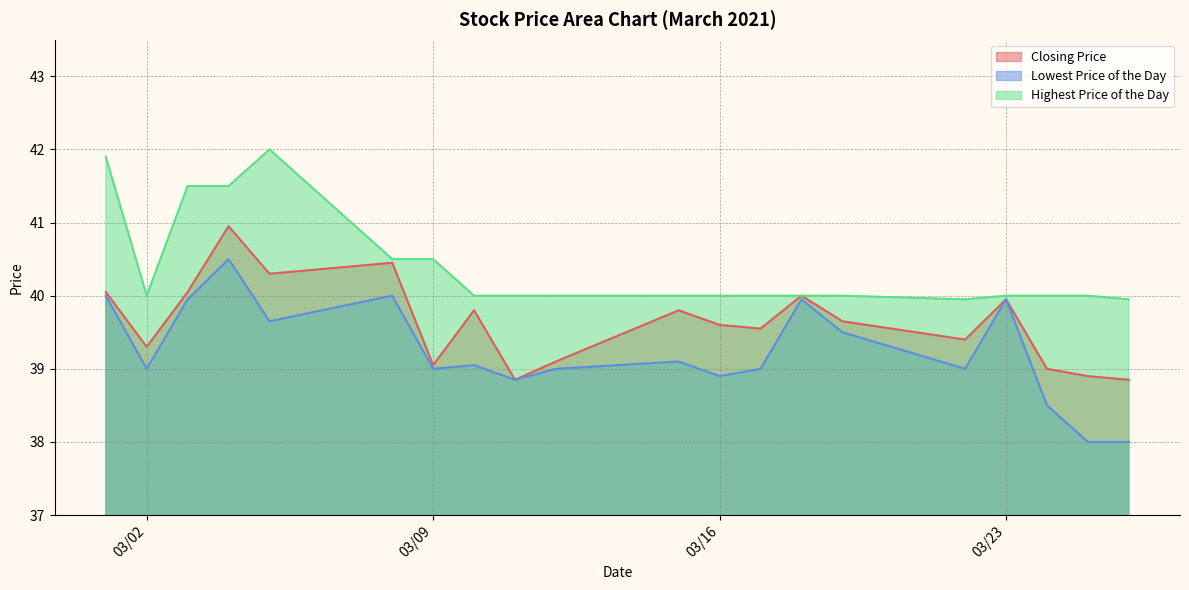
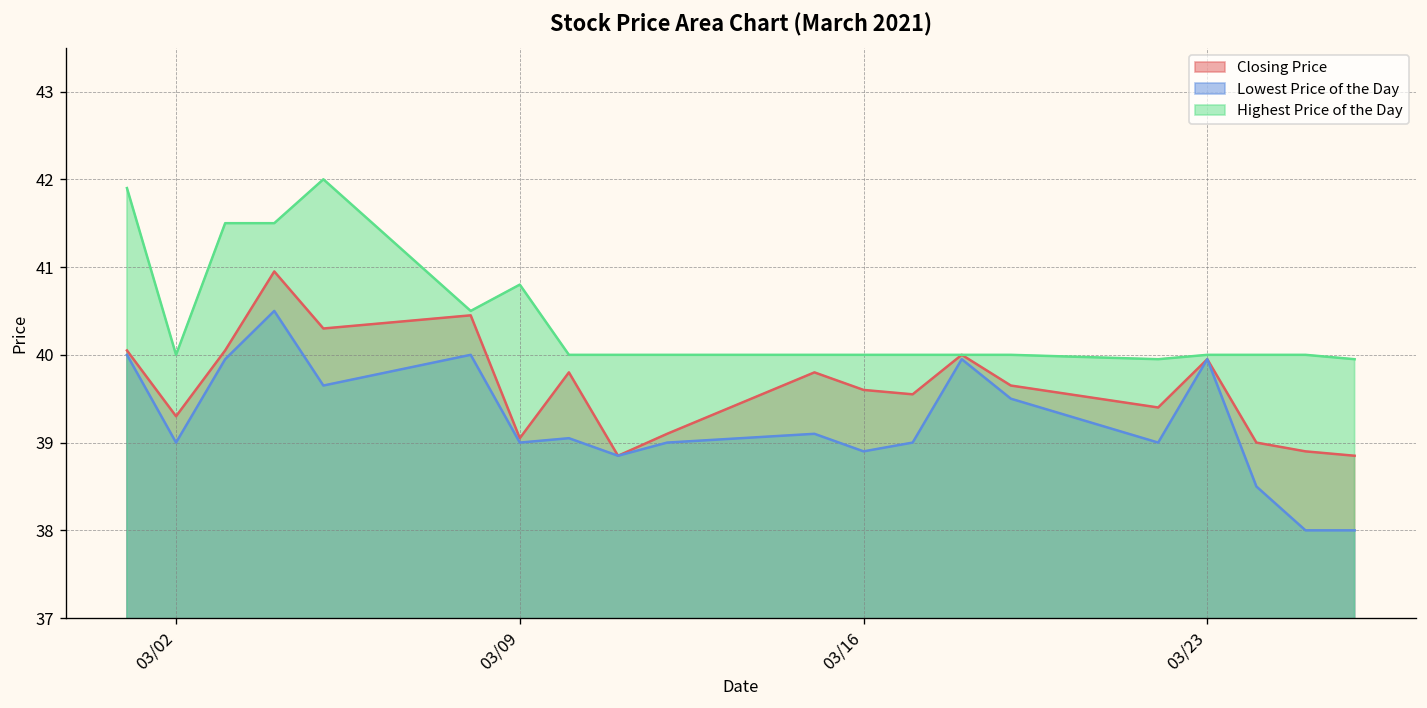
  {
    "Closing Price": {
      "03/02": 39.3,
      "03/09": 39.1,
      "03/16": 39.6
    },
    "Lowest Price of the Day": {
      "03/02": 39.0,
      "03/09": 39.0,
      "03/16": 38.9
    },
    "Highest Price of the Day": {
      "03/02": 40.0,
-     "03/09": 40.5,
+     "03/09": 40.8,
      "03/16": 40.0,
      "03/23": 40.0
    }
  }
